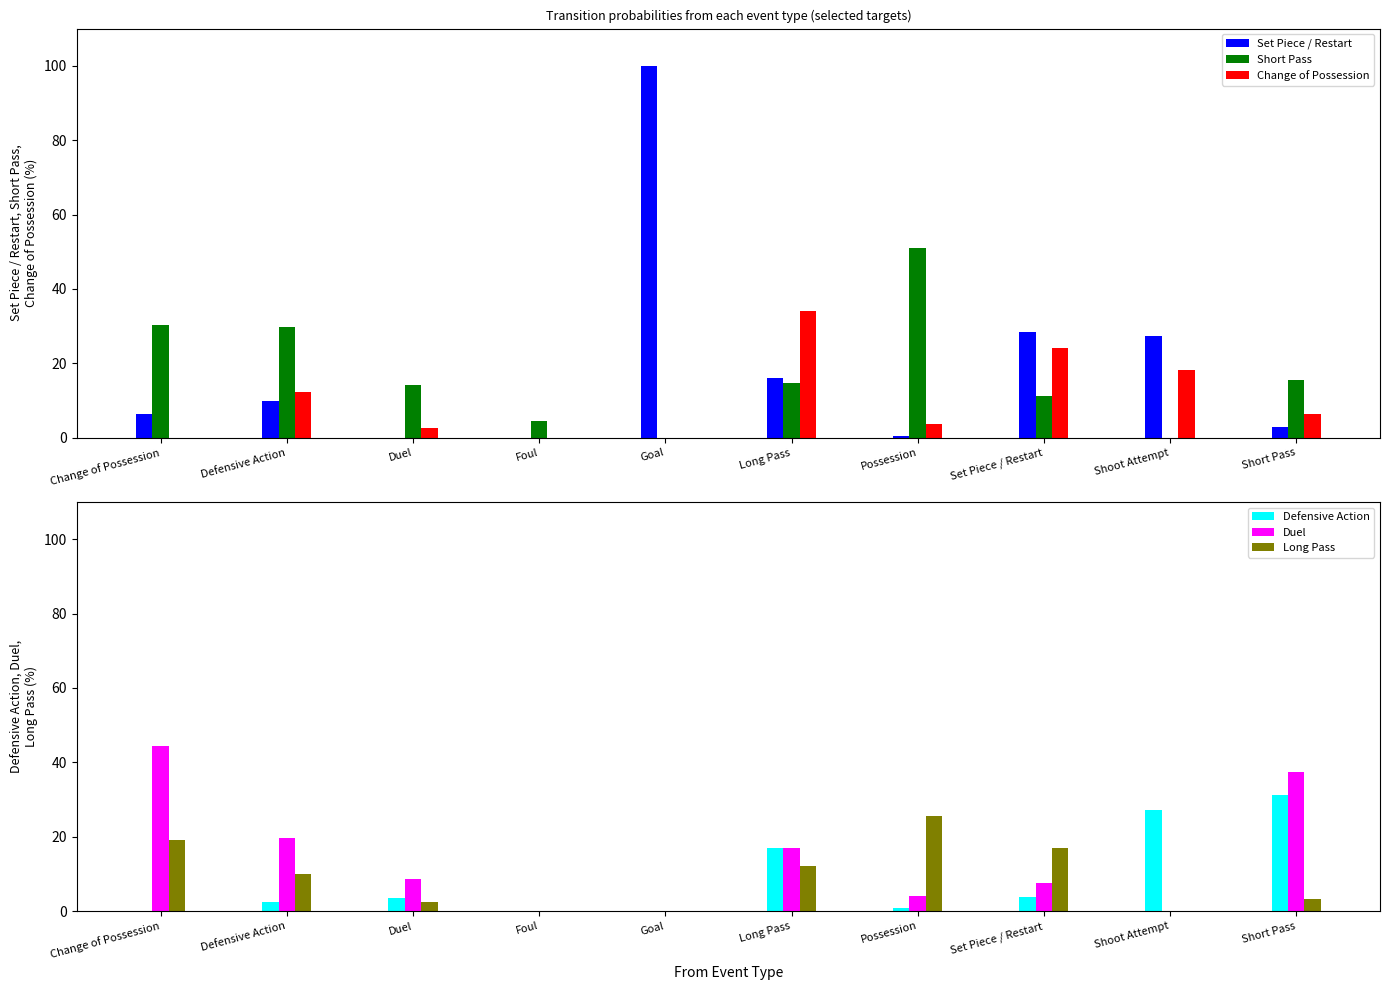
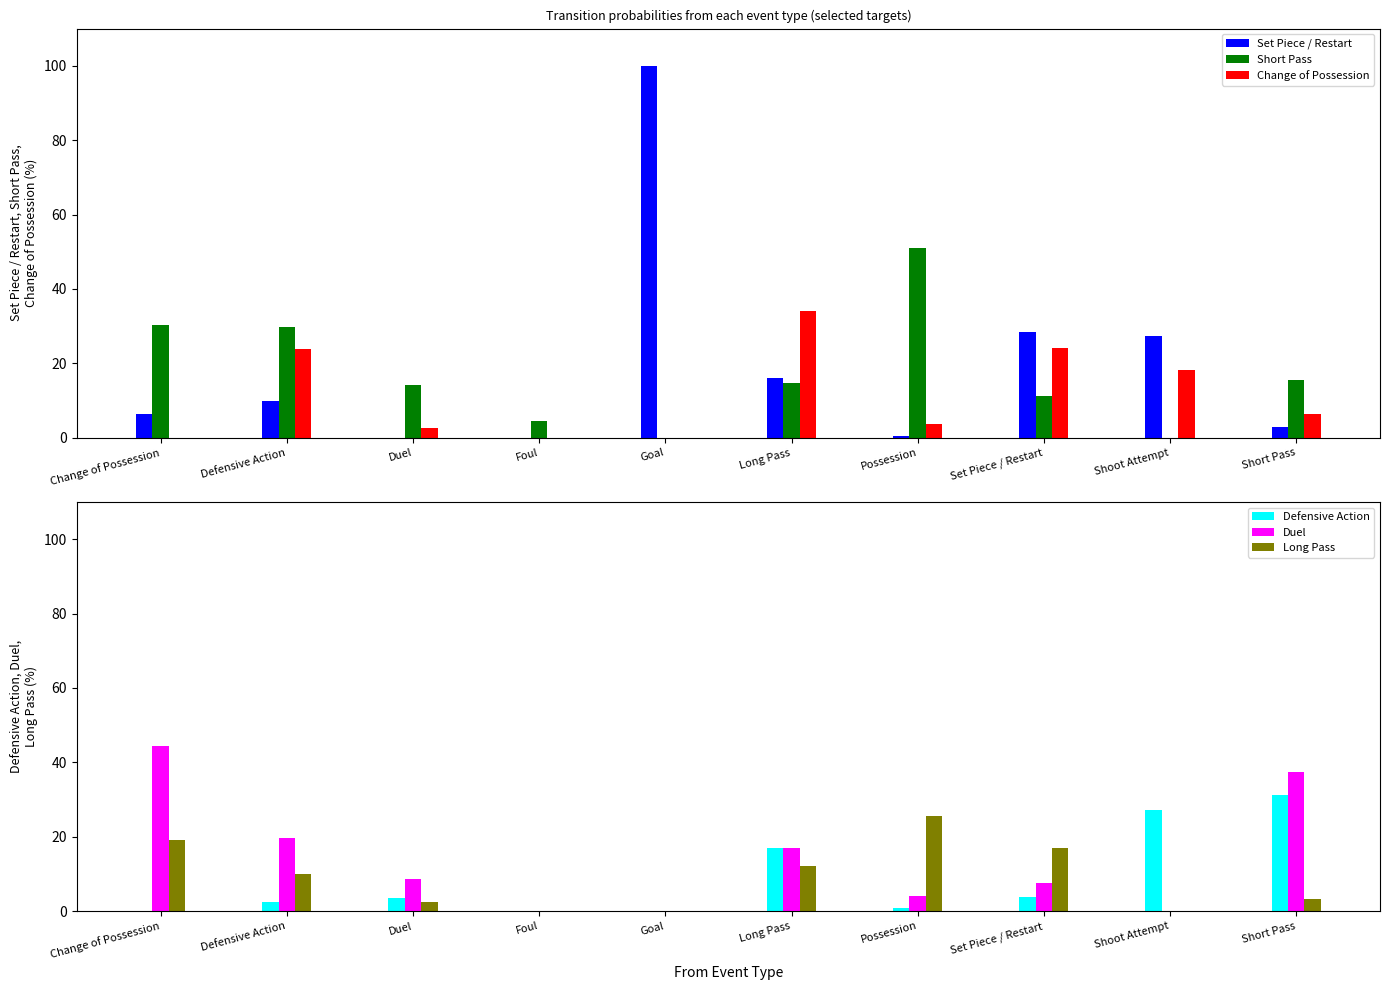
  {
    "Transition probabilities from each event type (selected targets)": {
      "Set Piece / Restart": {
        "Change of Possession": 6,
        "Defensive Action": 10,
        "Duel": 0,
        "Foul": 0,
        "Goal": 100,
        "Long Pass": 16,
        "Set Piece / Restart": 28,
        "Shoot Attempt": 27,
        "Short Pass": 3
      },
      "Short Pass": {
        "Change of Possession": 30,
        "Defensive Action": 30,
        "Duel": 14,
        "Foul": 5,
        "Goal": 0,
        "Long Pass": 15,
        "Possession": 51,
        "Set Piece / Restart": 11,
        "Shoot Attempt": 0,
        "Short Pass": 16
      },
      "Change of Possession": {
        "Change of Possession": 0,
-       "Defensive Action": 12,
+       "Defensive Action": 24,
        "Duel": 3,
        "Foul": 0,
        "Goal": 0,
        "Long Pass": 34,
        "Possession": 4,
        "Set Piece / Restart": 24,
        "Shoot Attempt": 18,
        "Short Pass": 6
      }
    }
  }
